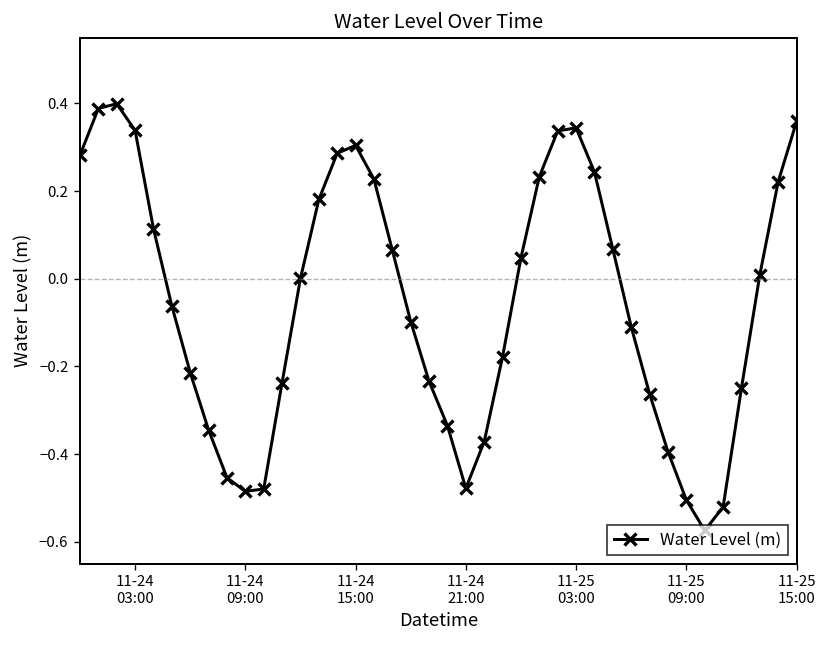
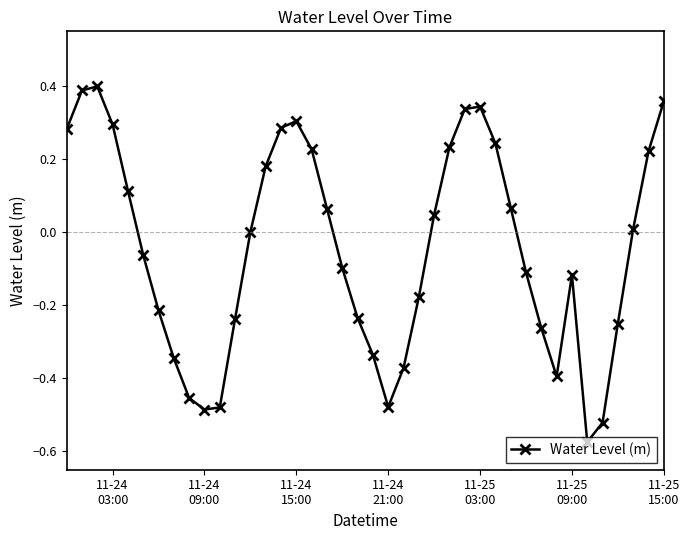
  {
-   "11-24 03:00": 0.34,
+   "11-24 03:00": 0.30,
    "11-24 09:00": -0.49,
    "11-24 15:00": 0.30,
    "11-24 21:00": -0.48,
    "11-25 03:00": 0.34,
-   "11-25 09:00": -0.50,
+   "11-25 09:00": -0.12,
    "11-25 15:00": 0.36
  }
